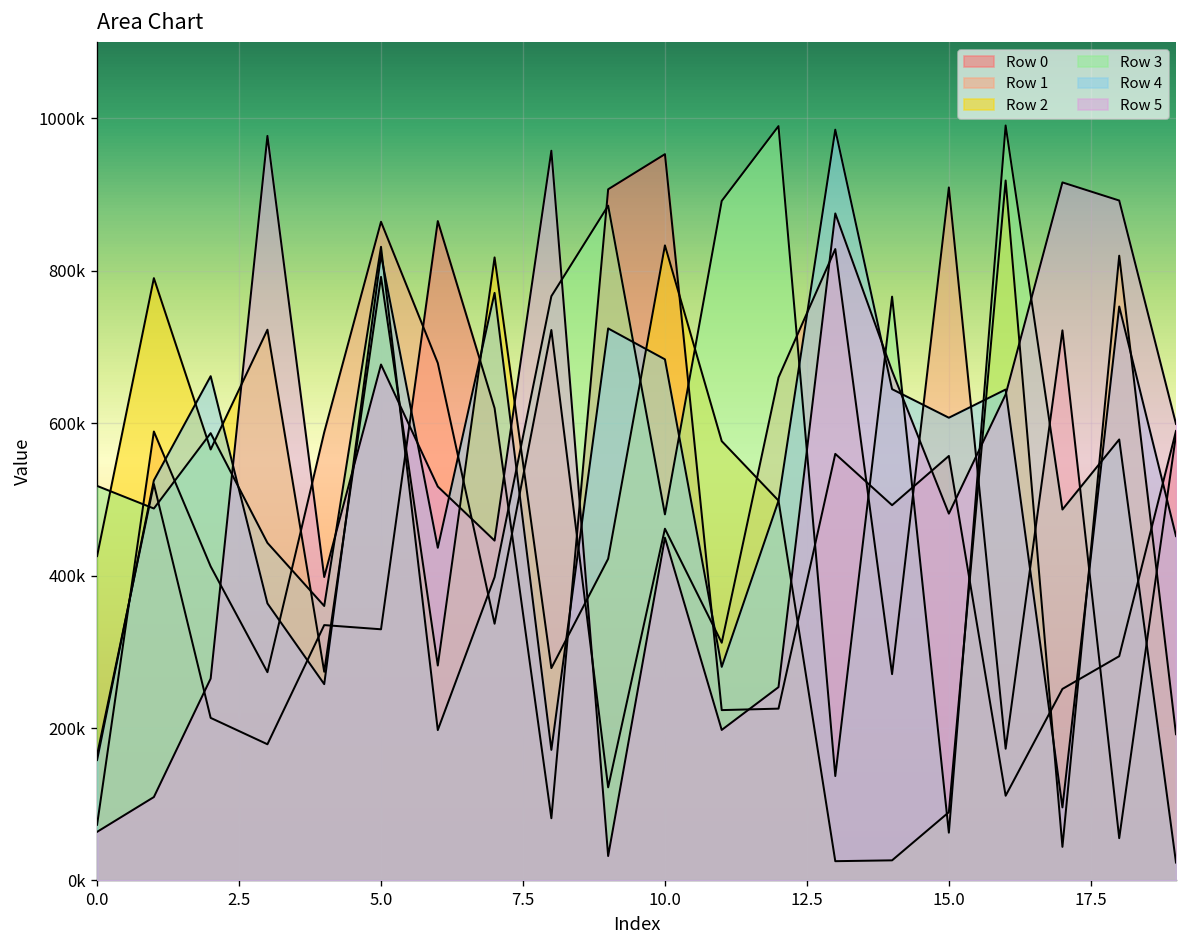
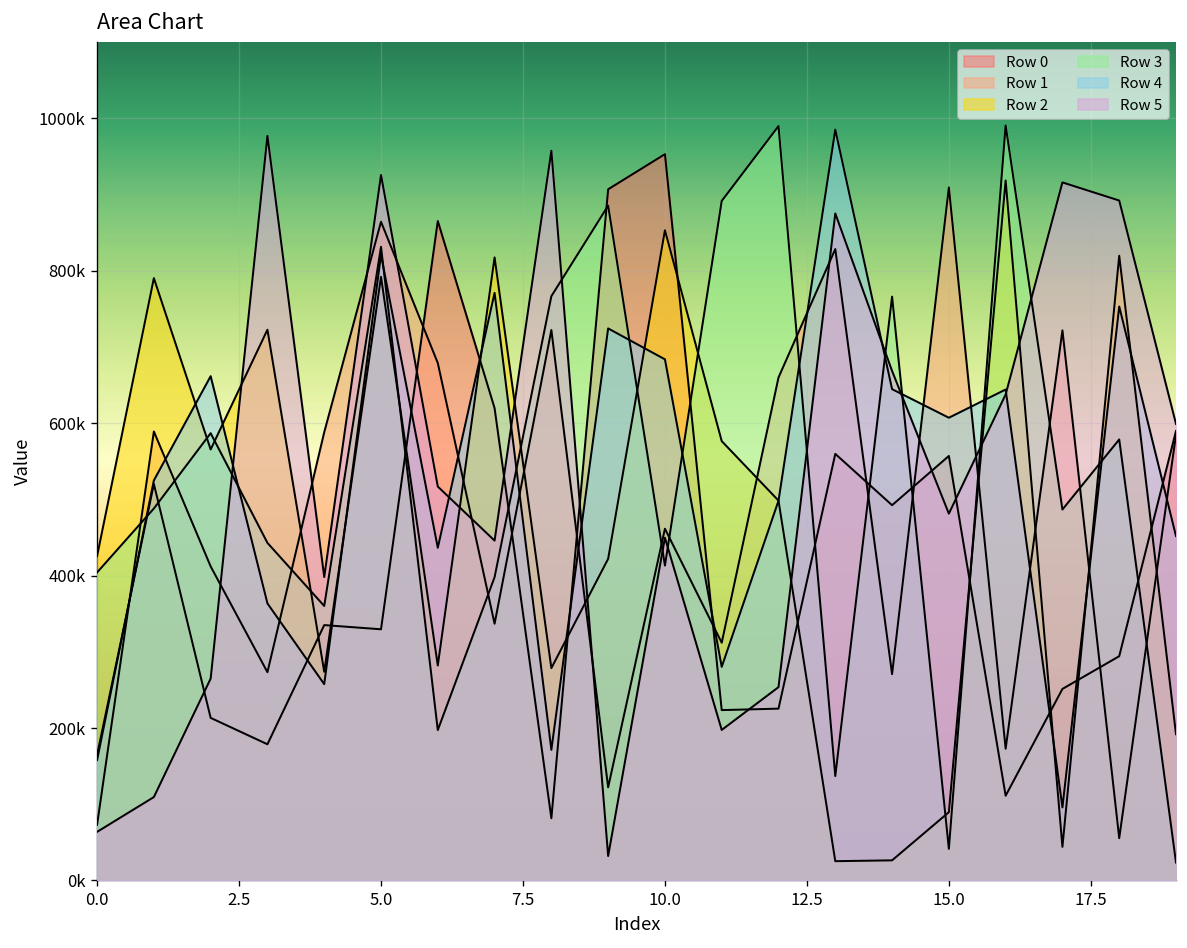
  {
    "Row 2": {
      "0.0": 430000,
      "5.0": 790000,
-     "10.0": 830000,
+     "10.0": 850000,
      "15.0": 90000
    },
    "Row 3": {
-     "0.0": 520000,
+     "0.0": 400000,
      "5.0": 830000,
-     "10.0": 480000,
-     "15.0": 60000
+     "10.0": 410000,
+     "15.0": 40000
    },
    "Row 4": {
      "0.0": 160000,
      "5.0": 820000,
      "10.0": 680000,
      "15.0": 610000
    },
    "Row 5": {
      "0.0": 60000,
-     "5.0": 680000,
+     "5.0": 930000,
      "10.0": 450000,
      "15.0": 480000
    }
  }
